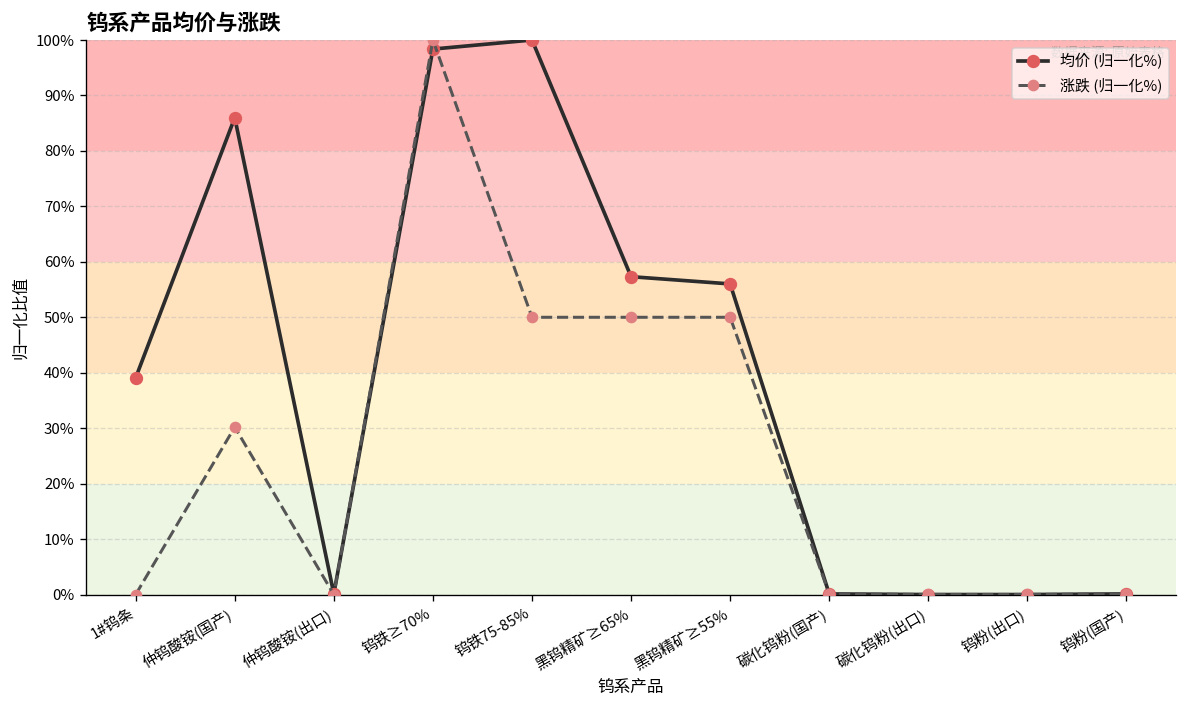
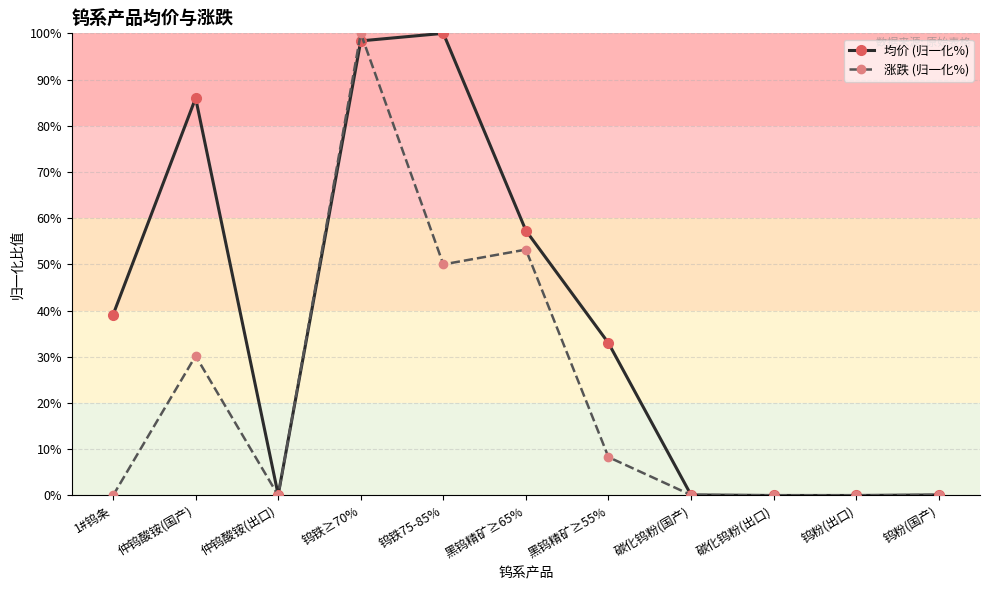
  {
    "均价 (归一化%)": {
      "1#钨条": "39%",
      "仲钨酸铵(国产)": "86%",
      "钨铁≥70%": "98%",
      "钨铁75-85%": "100%",
      "黑钨精矿≥65%": "57%",
-     "黑钨精矿≥55%": "56%"
+     "黑钨精矿≥55%": "33%"
    },
    "涨跌 (归一化%)": {
      "1#钨条": "0%",
      "仲钨酸铵(国产)": "30%",
      "钨铁≥70%": "100%",
      "钨铁75-85%": "50%",
-     "黑钨精矿≥65%": "50%",
-     "黑钨精矿≥55%": "50%"
+     "黑钨精矿≥65%": "53%",
+     "黑钨精矿≥55%": "8%"
    }
  }
